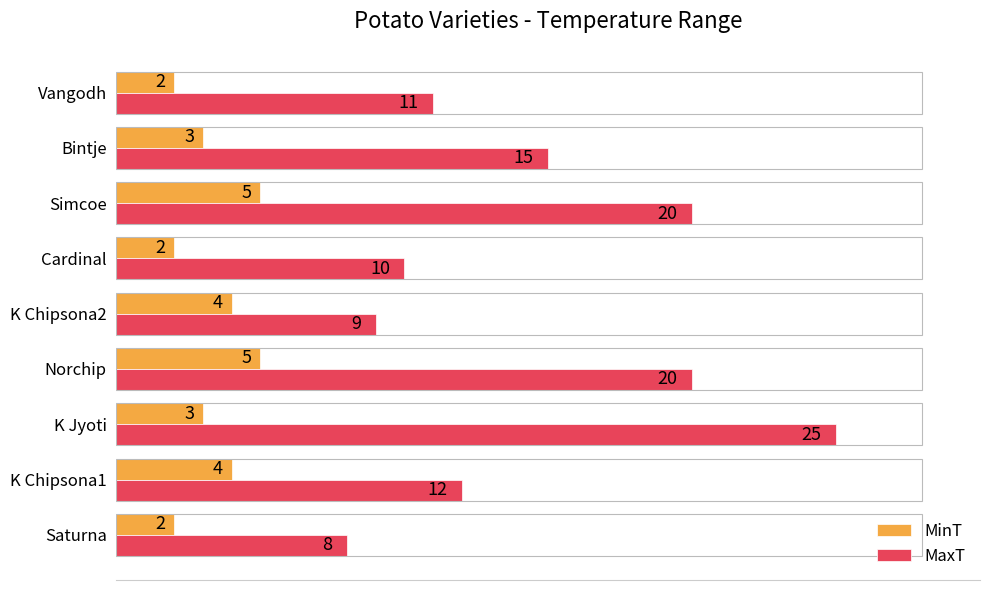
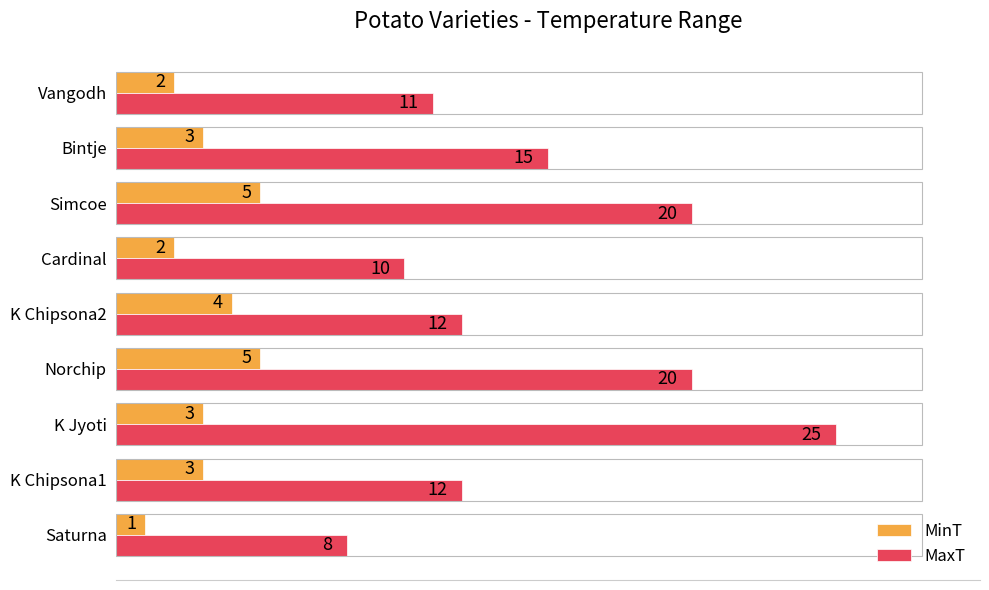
  {
    "MinT": {
      "Vangodh": 2,
      "Bintje": 3,
      "Simcoe": 5,
      "Cardinal": 2,
      "K Chipsona2": 4,
      "Norchip": 5,
      "K Jyoti": 3,
-     "K Chipsona1": 4,
-     "Saturna": 2
+     "K Chipsona1": 3,
+     "Saturna": 1
    },
    "MaxT": {
      "Vangodh": 11,
      "Bintje": 15,
      "Simcoe": 20,
      "Cardinal": 10,
-     "K Chipsona2": 9,
+     "K Chipsona2": 12,
      "Norchip": 20,
      "K Jyoti": 25,
      "K Chipsona1": 12,
      "Saturna": 8
    }
  }
